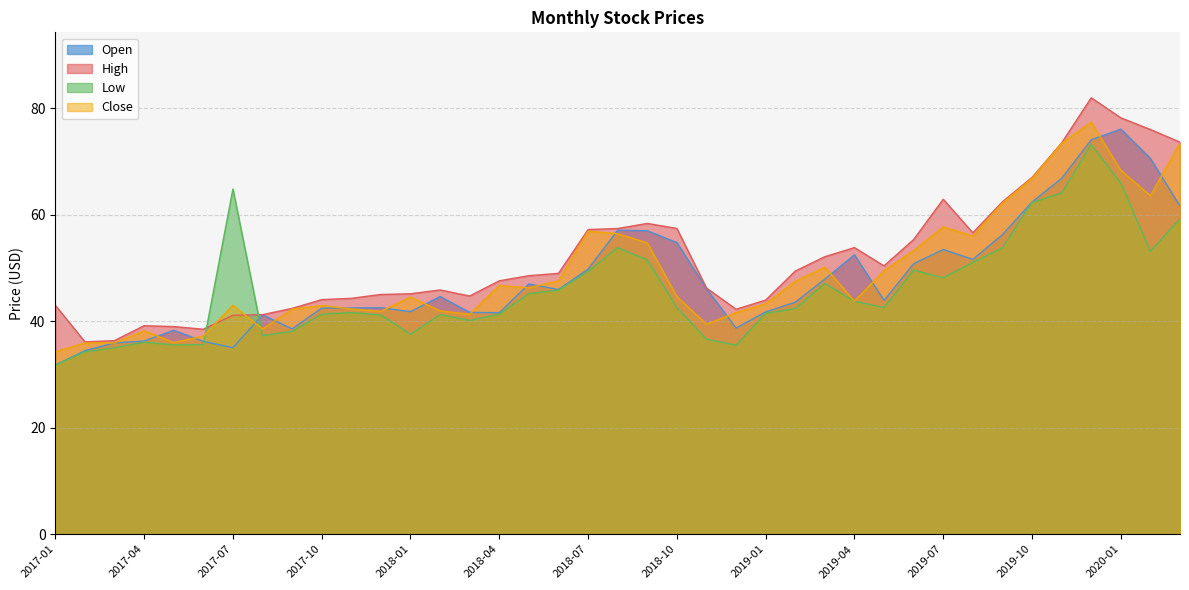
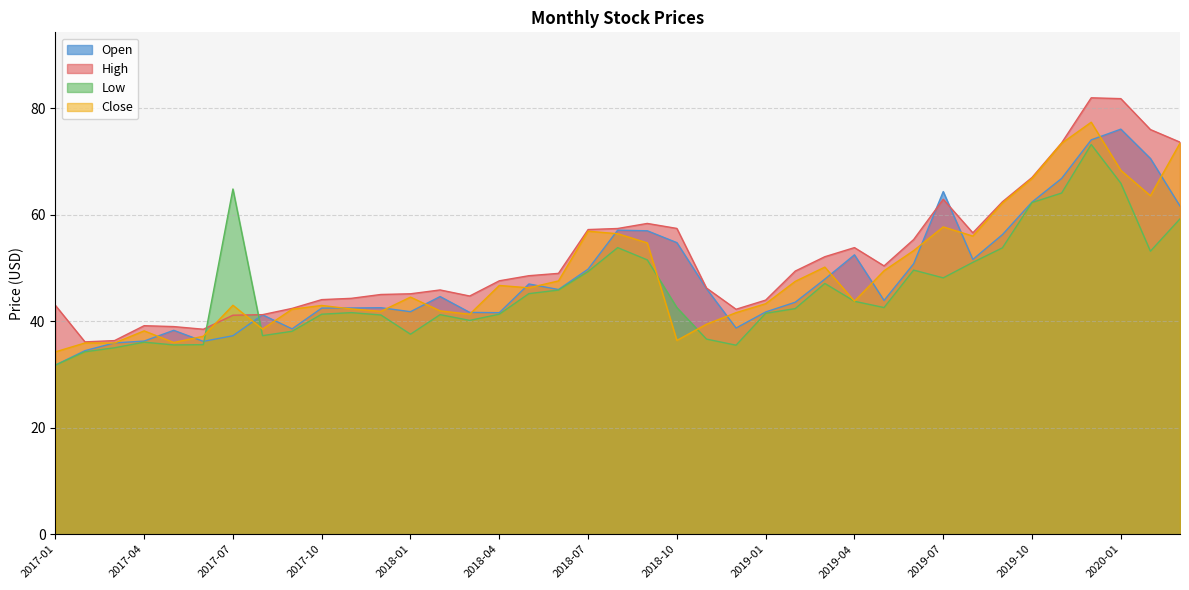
  {
    "Open": {
-     "2017-07": 35,
+     "2017-07": 37,
      "2017-10": 42,
      "2018-01": 42,
      "2018-10": 55,
      "2019-04": 52,
-     "2019-07": 53,
+     "2019-07": 64,
      "2020-01": 76
    },
    "High": {
      "2017-01": 43,
      "2017-04": 39,
      "2017-07": 41,
      "2017-10": 44,
      "2018-01": 45,
      "2018-04": 48,
      "2018-10": 57,
      "2019-01": 44,
      "2019-04": 54,
      "2019-07": 63,
-     "2020-01": 78
+     "2020-01": 82
    },
    "Low": {
      "2017-07": 65,
      "2017-10": 41,
      "2018-01": 38,
      "2018-10": 43,
      "2019-07": 48,
      "2020-01": 66
    },
    "Close": {
      "2017-01": 34,
      "2017-04": 38,
      "2017-07": 43,
      "2017-10": 43,
      "2018-01": 45,
      "2018-04": 47,
-     "2018-10": 45,
+     "2018-10": 36,
      "2019-01": 43,
      "2019-07": 58,
      "2020-01": 68
    }
  }
